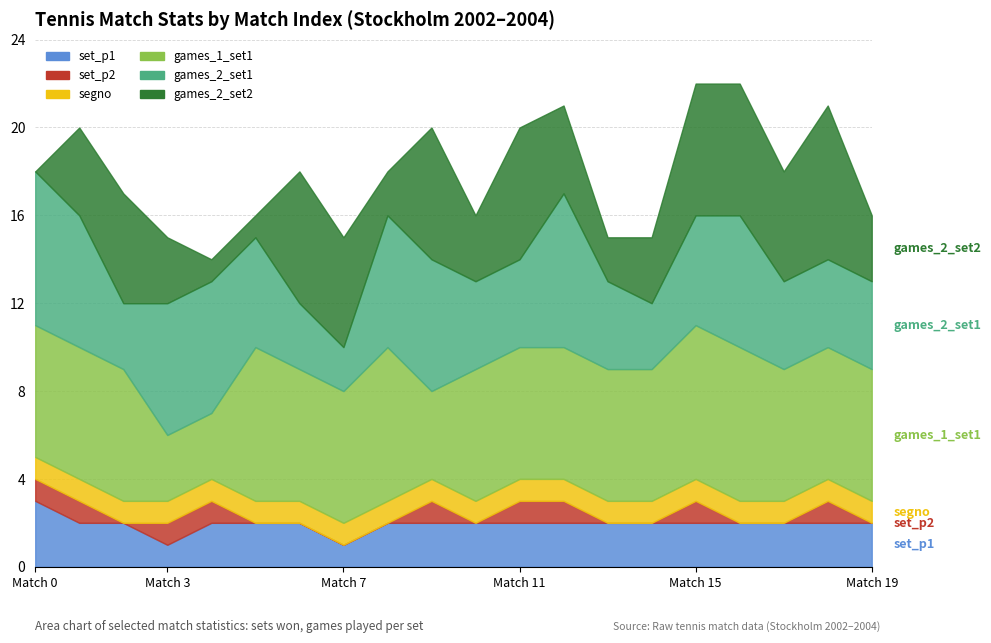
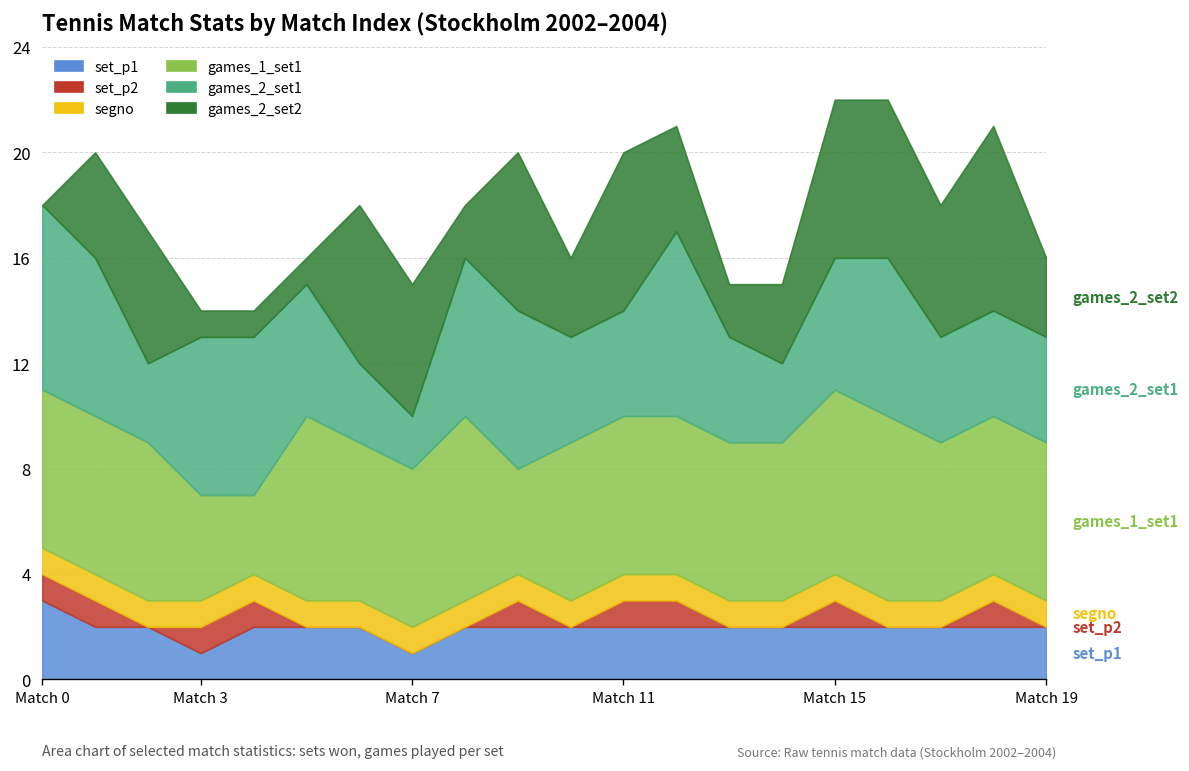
  {
    "set_p1": {
      "Match 0": 3,
      "Match 3": 1,
      "Match 11": 2,
      "Match 15": 2
    },
    "games_1_set1": {
-     "Match 3": 3
+     "Match 3": 4
    },
    "games_2_set2": {
-     "Match 3": 3,
+     "Match 3": 1,
      "Match 7": 5,
      "Match 11": 6,
      "Match 15": 6,
      "Match 19": 3
    }
  }
